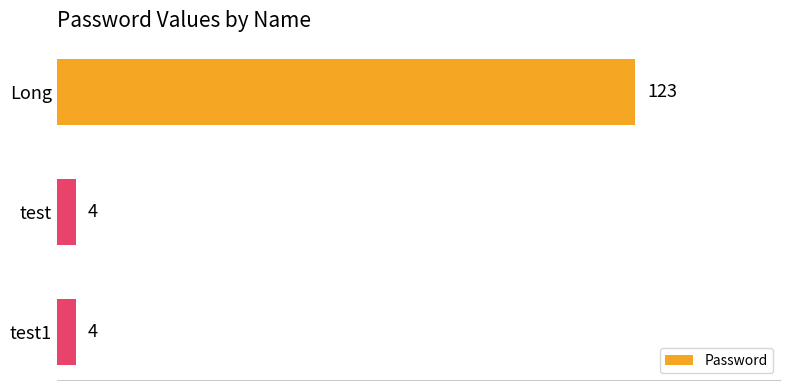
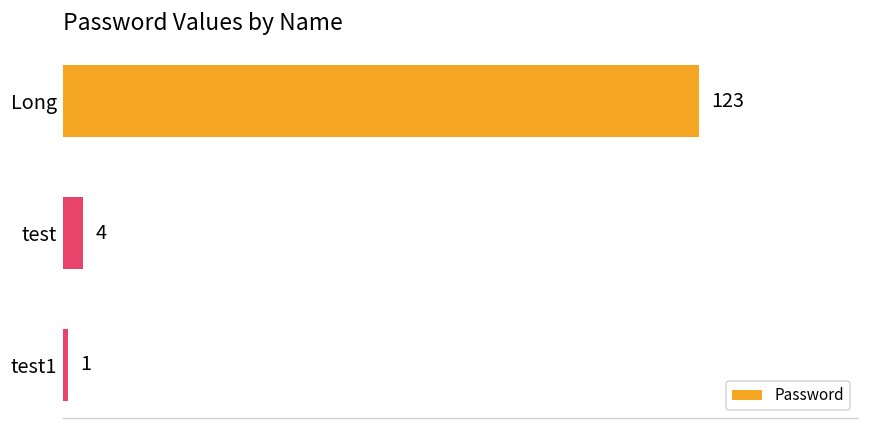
  {
    "Long": 123,
    "test": 4,
-   "test1": 4
+   "test1": 1
  }
